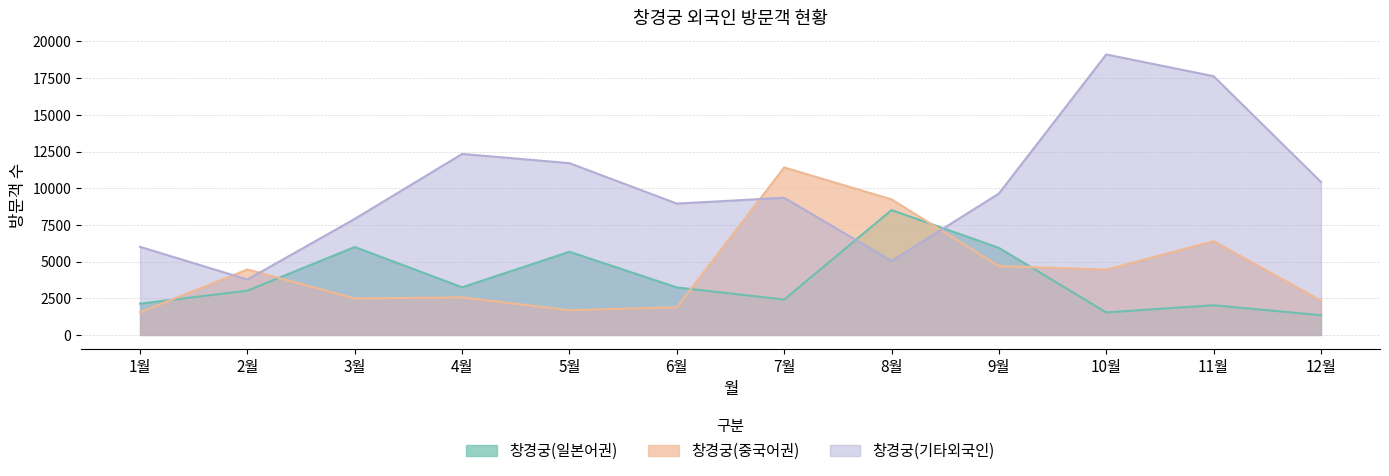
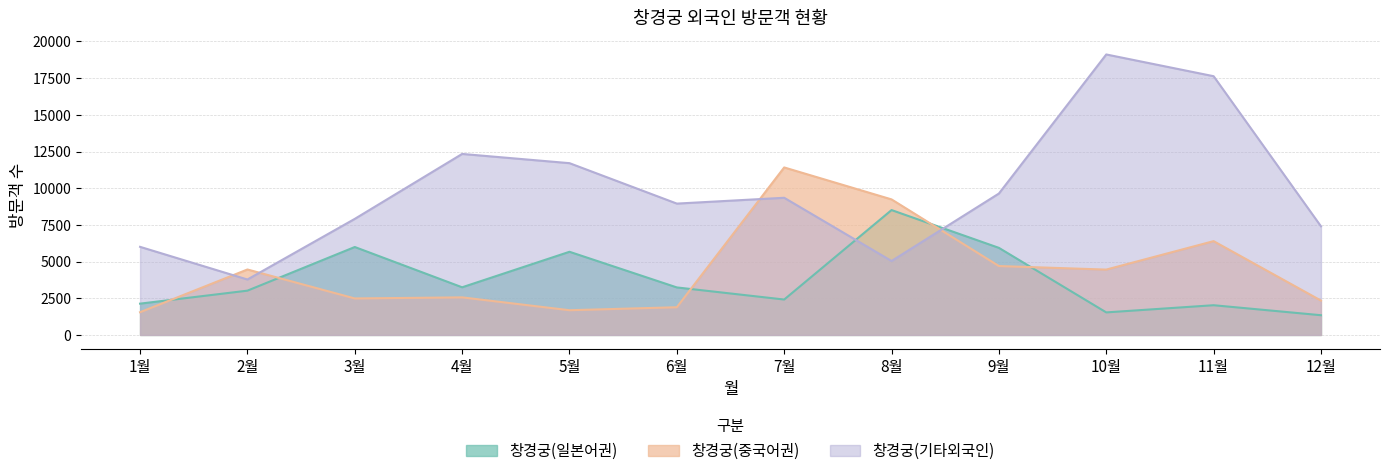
  {
    "창경궁(일본어권)": {
      "1월": 2100,
      "2월": 3000,
      "3월": 6000,
      "4월": 3200,
      "5월": 5700,
      "6월": 3200,
      "7월": 2400,
      "8월": 8500,
      "9월": 5900,
      "10월": 1500,
      "11월": 2000,
      "12월": 1300
    },
    "창경궁(중국어권)": {
      "1월": 1500,
      "2월": 4500,
      "3월": 2500,
      "4월": 2600,
      "5월": 1700,
      "6월": 1900,
      "7월": 11400,
      "8월": 9200,
      "9월": 4700,
      "10월": 4500,
      "11월": 6400,
      "12월": 2300
    },
    "창경궁(기타외국인)": {
      "1월": 6000,
      "2월": 3800,
      "3월": 7900,
      "4월": 12300,
      "5월": 11700,
      "6월": 9000,
      "7월": 9300,
      "8월": 5000,
      "9월": 9600,
      "10월": 19100,
      "11월": 17600,
-     "12월": 10400
+     "12월": 7400
    }
  }
